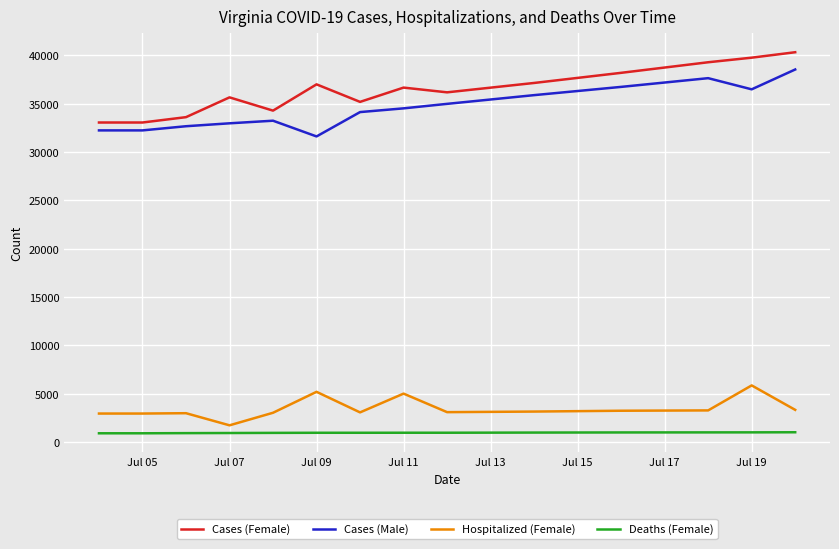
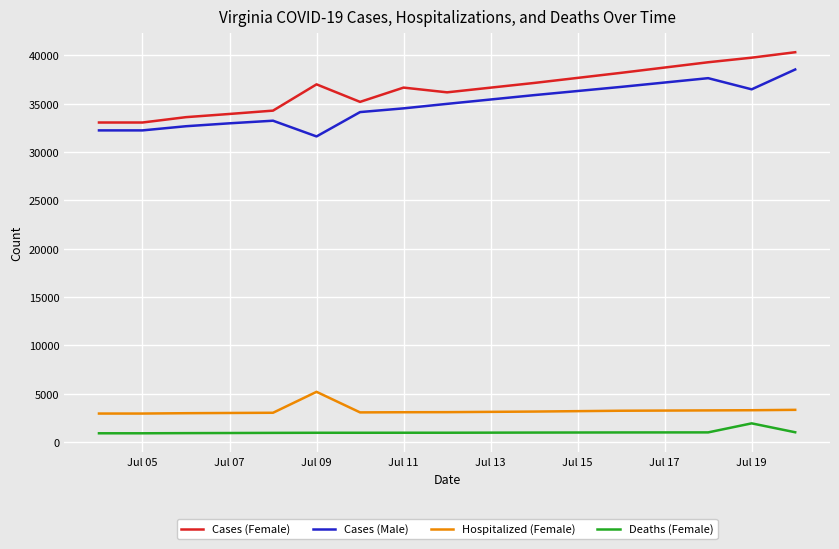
  {
    "Cases (Female)": {
      "Jul 05": 33000,
-     "Jul 07": 36000,
+     "Jul 07": 34000,
      "Jul 09": 37000,
      "Jul 11": 37000,
      "Jul 19": 40000
    },
    "Cases (Male)": {
      "Jul 05": 32000,
      "Jul 07": 33000,
      "Jul 09": 32000,
      "Jul 11": 35000,
      "Jul 19": 36000
    },
    "Hospitalized (Female)": {
      "Jul 05": 3000,
-     "Jul 07": 2000,
+     "Jul 07": 3000,
      "Jul 09": 5000,
-     "Jul 11": 5000,
-     "Jul 19": 6000
+     "Jul 11": 3000,
+     "Jul 19": 3000
    },
    "Deaths (Female)": {
      "Jul 05": 1000,
      "Jul 07": 1000,
      "Jul 09": 1000,
      "Jul 11": 1000,
-     "Jul 19": 1000
+     "Jul 19": 2000
    }
  }
